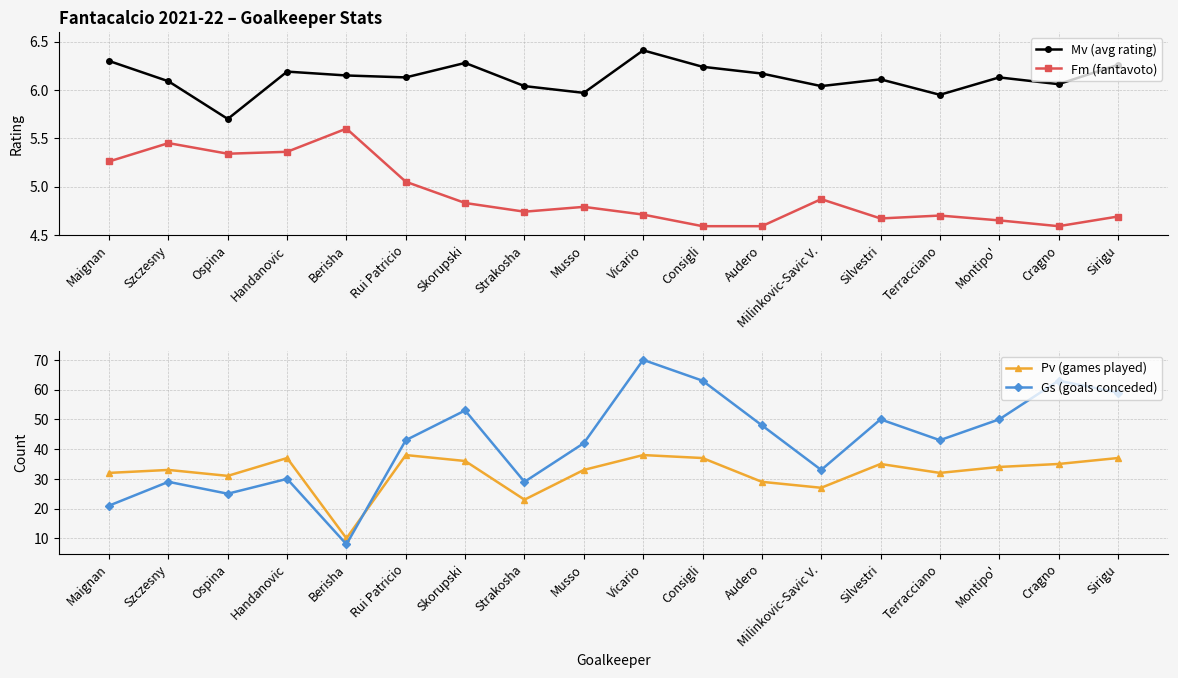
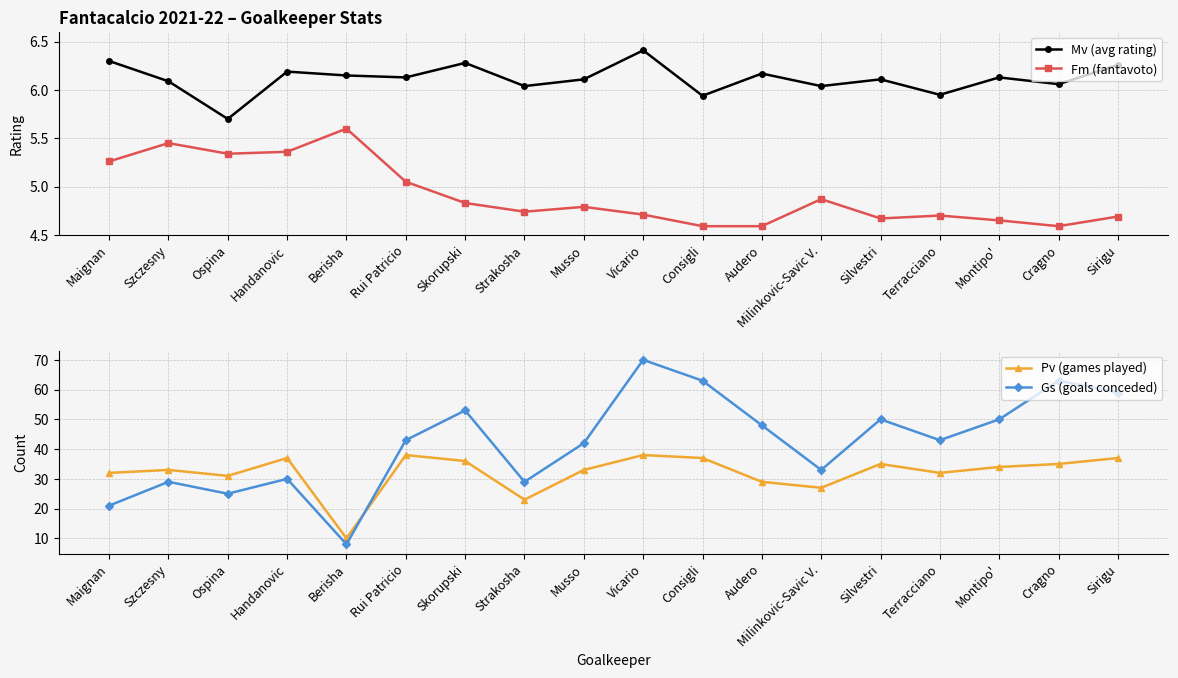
  {
    "Fantacalcio 2021-22 – Goalkeeper Stats": {
      "Mv (avg rating)": {
        "Maignan": 6.3,
        "Szczesny": 6.1,
        "Ospina": 5.7,
        "Handanovic": 6.2,
        "Berisha": 6.2,
        "Rui Patricio": 6.1,
        "Skorupski": 6.3,
        "Strakosha": 6.0,
-       "Musso": 6.0,
+       "Musso": 6.1,
        "Vicario": 6.4,
-       "Consigli": 6.2,
+       "Consigli": 5.9,
        "Audero": 6.2,
        "Milinkovic-Savic V.": 6.0,
        "Silvestri": 6.1,
        "Terracciano": 6.0,
        "Montipo'": 6.1,
        "Cragno": 6.1
      },
      "Fm (fantavoto)": {
        "Maignan": 5.3,
        "Szczesny": 5.5,
        "Ospina": 5.3,
        "Handanovic": 5.4,
        "Berisha": 5.6,
        "Rui Patricio": 5.1,
        "Skorupski": 4.8,
        "Strakosha": 4.7,
        "Musso": 4.8,
        "Vicario": 4.7,
        "Consigli": 4.6,
        "Audero": 4.6,
        "Milinkovic-Savic V.": 4.9,
        "Silvestri": 4.7,
        "Terracciano": 4.7,
        "Montipo'": 4.7,
        "Cragno": 4.6,
        "Sirigu": 4.7
      }
    }
  }
